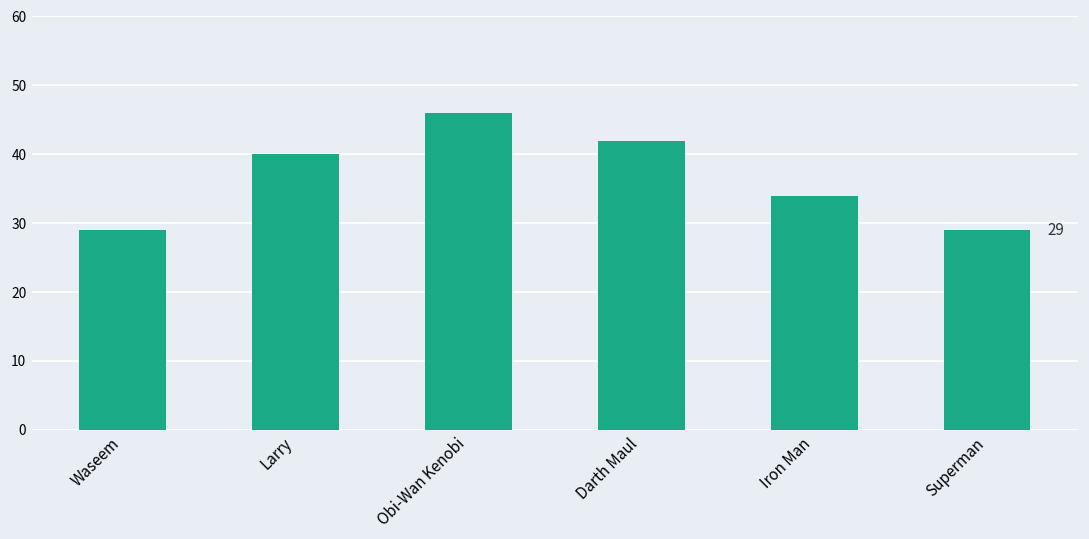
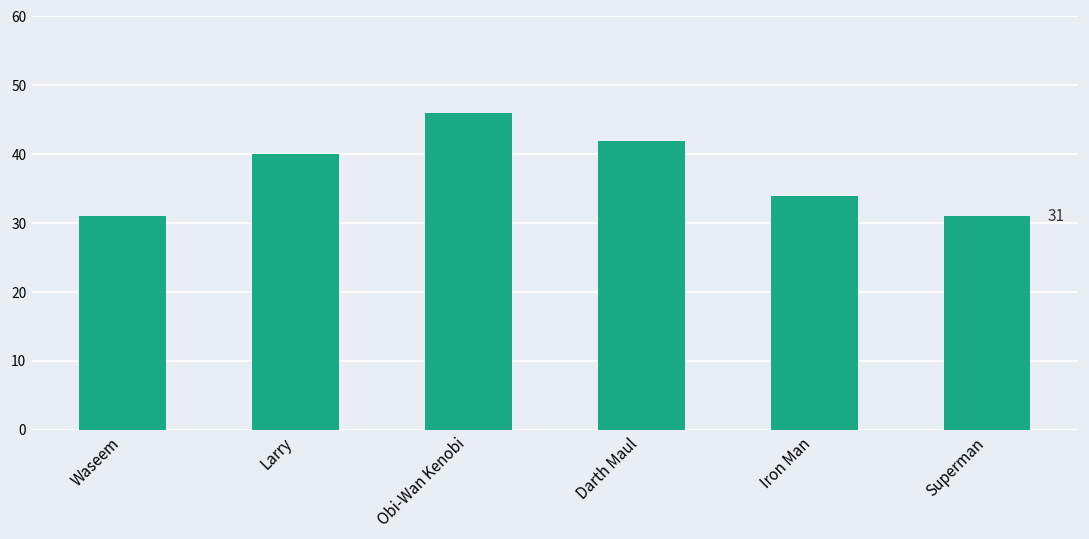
  {
-   "Waseem": 29,
-   "Superman": 29
+   "Waseem": 31,
+   "Superman": 31
  }
